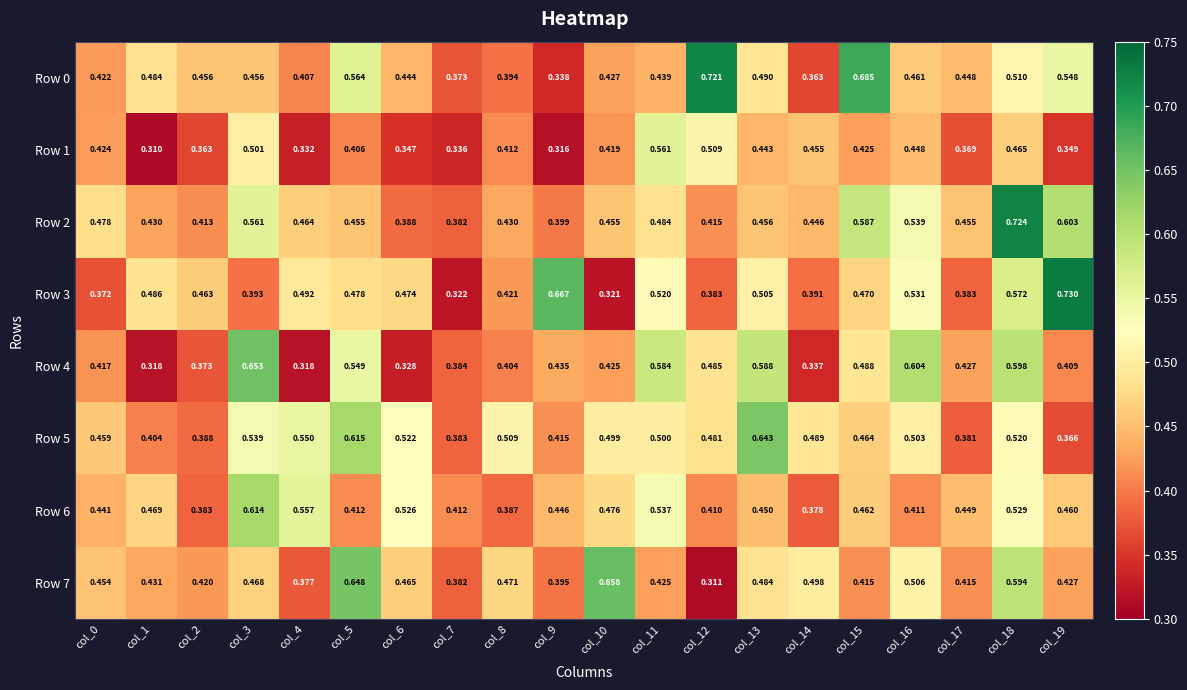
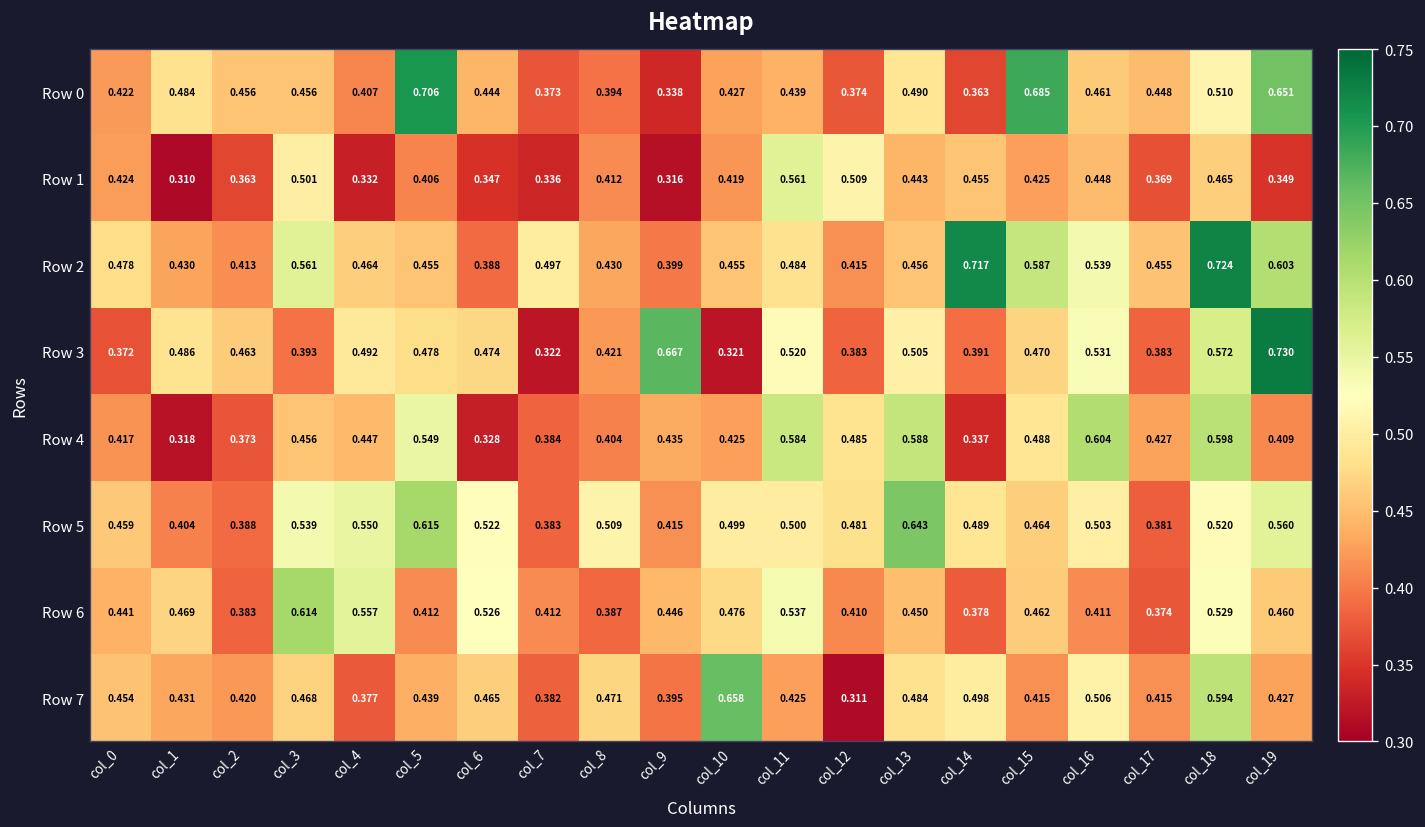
  {
    "Row 0": {
      "col_0": 0.422,
      "col_1": 0.484,
      "col_2": 0.456,
      "col_3": 0.456,
      "col_4": 0.407,
-     "col_5": 0.564,
+     "col_5": 0.706,
      "col_6": 0.444,
      "col_7": 0.373,
      "col_8": 0.394,
      "col_9": 0.338,
      "col_10": 0.427,
      "col_11": 0.439,
-     "col_12": 0.721,
+     "col_12": 0.374,
      "col_13": 0.490,
      "col_14": 0.363,
      "col_15": 0.685,
      "col_16": 0.461,
      "col_17": 0.448,
      "col_18": 0.510,
-     "col_19": 0.548
+     "col_19": 0.651
    },
    "Row 1": {
      "col_0": 0.424,
      "col_1": 0.310,
      "col_2": 0.363,
      "col_3": 0.501,
      "col_4": 0.332,
      "col_5": 0.406,
      "col_6": 0.347,
      "col_7": 0.336,
      "col_8": 0.412,
      "col_9": 0.316,
      "col_10": 0.419,
      "col_11": 0.561,
      "col_12": 0.509,
      "col_13": 0.443,
      "col_14": 0.455,
      "col_15": 0.425,
      "col_16": 0.448,
      "col_17": 0.369,
      "col_18": 0.465,
      "col_19": 0.349
    },
    "Row 2": {
      "col_0": 0.478,
      "col_1": 0.430,
      "col_2": 0.413,
      "col_3": 0.561,
      "col_4": 0.464,
      "col_5": 0.455,
      "col_6": 0.388,
-     "col_7": 0.382,
+     "col_7": 0.497,
      "col_8": 0.430,
      "col_9": 0.399,
      "col_10": 0.455,
      "col_11": 0.484,
      "col_12": 0.415,
      "col_13": 0.456,
-     "col_14": 0.446,
+     "col_14": 0.717,
      "col_15": 0.587,
      "col_16": 0.539,
      "col_17": 0.455,
      "col_18": 0.724,
      "col_19": 0.603
    },
    "Row 3": {
      "col_0": 0.372,
      "col_1": 0.486,
      "col_2": 0.463,
      "col_3": 0.393,
      "col_4": 0.492,
      "col_5": 0.478,
      "col_6": 0.474,
      "col_7": 0.322,
      "col_8": 0.421,
      "col_9": 0.667,
      "col_10": 0.321,
      "col_11": 0.520,
      "col_12": 0.383,
      "col_13": 0.505,
      "col_14": 0.391,
      "col_15": 0.470,
      "col_16": 0.531,
      "col_17": 0.383,
      "col_18": 0.572,
      "col_19": 0.730
    },
    "Row 4": {
      "col_0": 0.417,
      "col_1": 0.318,
      "col_2": 0.373,
-     "col_3": 0.653,
-     "col_4": 0.318,
+     "col_3": 0.456,
+     "col_4": 0.447,
      "col_5": 0.549,
      "col_6": 0.328,
      "col_7": 0.384,
      "col_8": 0.404,
      "col_9": 0.435,
      "col_10": 0.425,
      "col_11": 0.584,
      "col_12": 0.485,
      "col_13": 0.588,
      "col_14": 0.337,
      "col_15": 0.488,
      "col_16": 0.604,
      "col_17": 0.427,
      "col_18": 0.598,
      "col_19": 0.409
    },
    "Row 5": {
      "col_0": 0.459,
      "col_1": 0.404,
      "col_2": 0.388,
      "col_3": 0.539,
      "col_4": 0.550,
      "col_5": 0.615,
      "col_6": 0.522,
      "col_7": 0.383,
      "col_8": 0.509,
      "col_9": 0.415,
      "col_10": 0.499,
      "col_11": 0.500,
      "col_12": 0.481,
      "col_13": 0.643,
      "col_14": 0.489,
      "col_15": 0.464,
      "col_16": 0.503,
      "col_17": 0.381,
      "col_18": 0.520,
-     "col_19": 0.366
+     "col_19": 0.560
    },
    "Row 6": {
      "col_0": 0.441,
      "col_1": 0.469,
      "col_2": 0.383,
      "col_3": 0.614,
      "col_4": 0.557,
      "col_5": 0.412,
      "col_6": 0.526,
      "col_7": 0.412,
      "col_8": 0.387,
      "col_9": 0.446,
      "col_10": 0.476,
      "col_11": 0.537,
      "col_12": 0.410,
      "col_13": 0.450,
      "col_14": 0.378,
      "col_15": 0.462,
      "col_16": 0.411,
-     "col_17": 0.449,
+     "col_17": 0.374,
      "col_18": 0.529,
      "col_19": 0.460
    },
    "Row 7": {
      "col_0": 0.454,
      "col_1": 0.431,
      "col_2": 0.420,
      "col_3": 0.468,
      "col_4": 0.377,
-     "col_5": 0.648,
+     "col_5": 0.439,
      "col_6": 0.465,
      "col_7": 0.382,
      "col_8": 0.471,
      "col_9": 0.395,
      "col_10": 0.658,
      "col_11": 0.425,
      "col_12": 0.311,
      "col_13": 0.484,
      "col_14": 0.498,
      "col_15": 0.415,
      "col_16": 0.506,
      "col_17": 0.415,
      "col_18": 0.594,
      "col_19": 0.427
    }
  }
